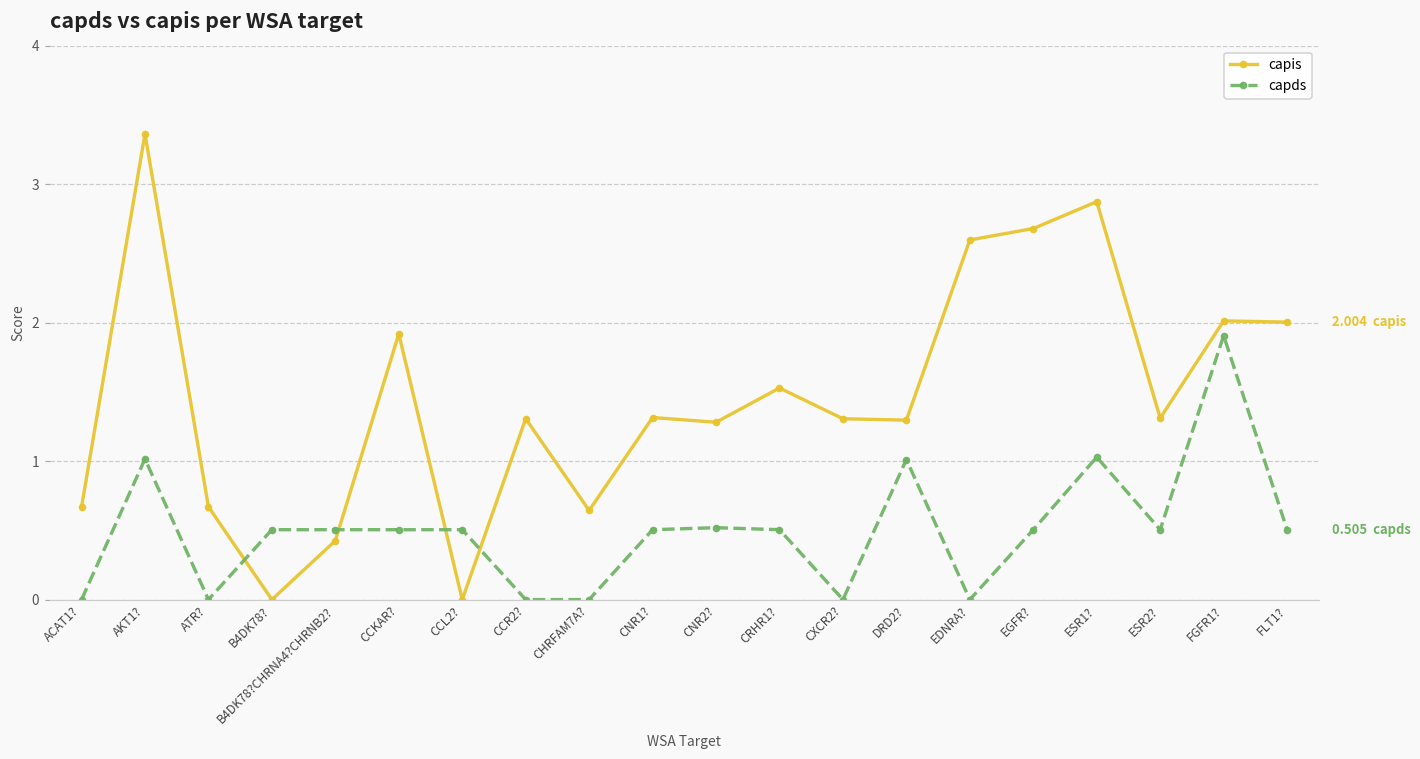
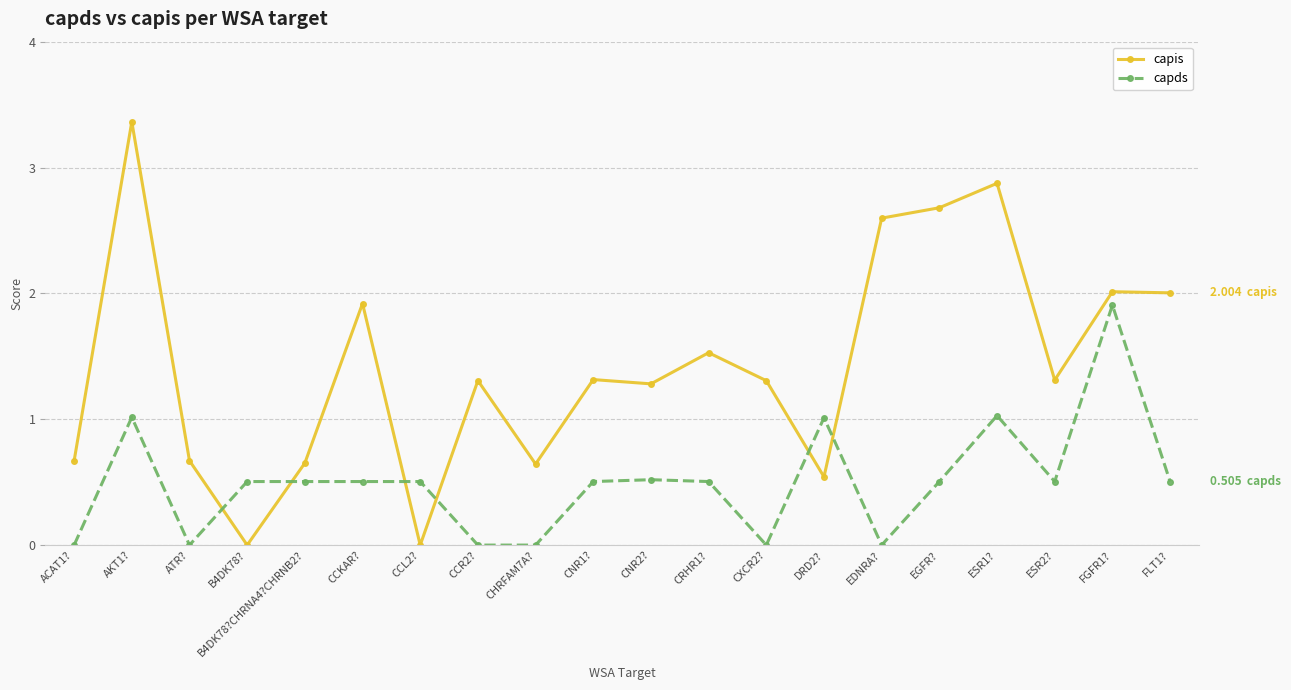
  {
    "capis": {
      "ACAT1?": 0.67,
      "AKT1?": 3.36,
      "ATR?": 0.67,
      "B4DK78?": 0.00,
-     "B4DK78?CHRNA4?CHRNB2?": 0.43,
+     "B4DK78?CHRNA4?CHRNB2?": 0.65,
      "CCKAR?": 1.92,
      "CCL2?": 0.00,
      "CCR2?": 1.31,
      "CHRFAM7A?": 0.64,
      "CNR1?": 1.32,
      "CNR2?": 1.28,
      "CRHR1?": 1.53,
      "CXCR2?": 1.31,
-     "DRD2?": 1.30,
+     "DRD2?": 0.54,
      "EDNRA?": 2.60,
      "EGFR?": 2.68,
      "ESR1?": 2.87,
      "ESR2?": 1.31,
      "FGFR1?": 2.01,
      "FLT1?": 2.00
    },
    "capds": {
      "ACAT1?": 0.00,
      "AKT1?": 1.02,
      "ATR?": 0.00,
      "B4DK78?": 0.50,
      "B4DK78?CHRNA4?CHRNB2?": 0.50,
      "CCKAR?": 0.50,
      "CCL2?": 0.50,
      "CCR2?": 0.00,
      "CHRFAM7A?": 0.00,
      "CNR1?": 0.50,
      "CNR2?": 0.52,
      "CRHR1?": 0.50,
      "CXCR2?": 0.00,
      "DRD2?": 1.01,
      "EDNRA?": 0.00,
      "EGFR?": 0.50,
      "ESR1?": 1.03,
      "ESR2?": 0.50,
      "FGFR1?": 1.91,
      "FLT1?": 0.50
    }
  }
